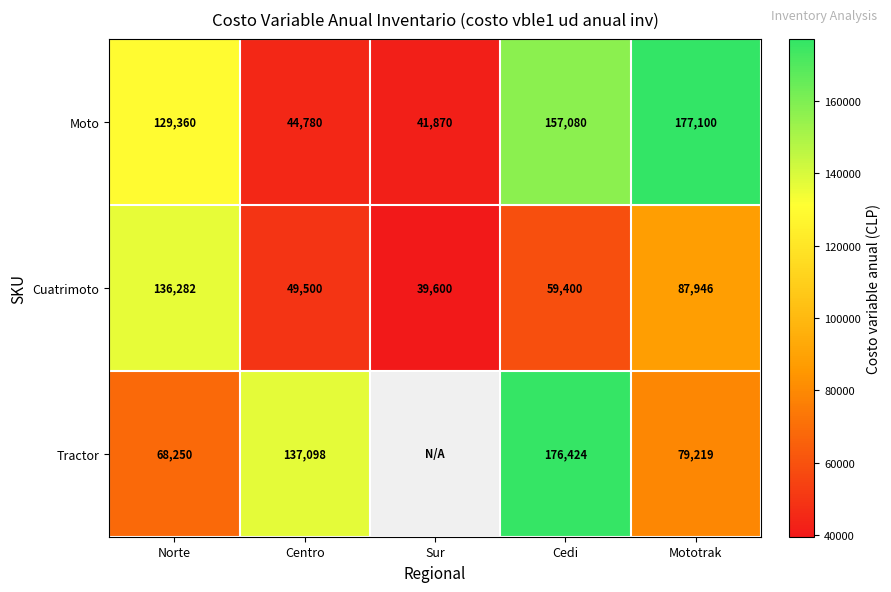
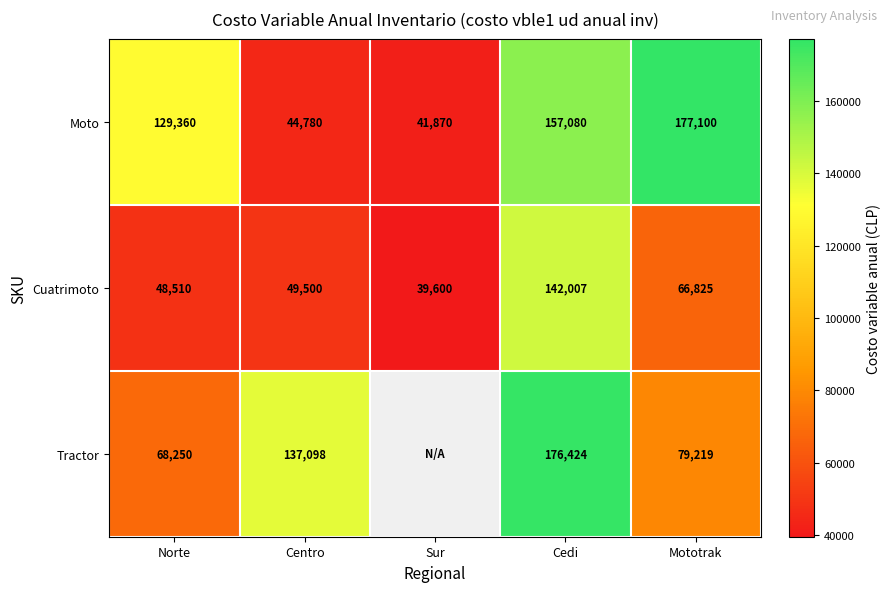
  {
    "Moto": {
      "Norte": "129,360",
      "Centro": "44,780",
      "Sur": "41,870",
      "Cedi": "157,080",
      "Mototrak": "177,100"
    },
    "Cuatrimoto": {
-     "Norte": "136,282",
+     "Norte": "48,510",
      "Centro": "49,500",
      "Sur": "39,600",
-     "Cedi": "59,400",
-     "Mototrak": "87,946"
+     "Cedi": "142,007",
+     "Mototrak": "66,825"
    },
    "Tractor": {
      "Norte": "68,250",
      "Centro": "137,098",
      "Cedi": "176,424",
      "Mototrak": "79,219"
    }
  }
